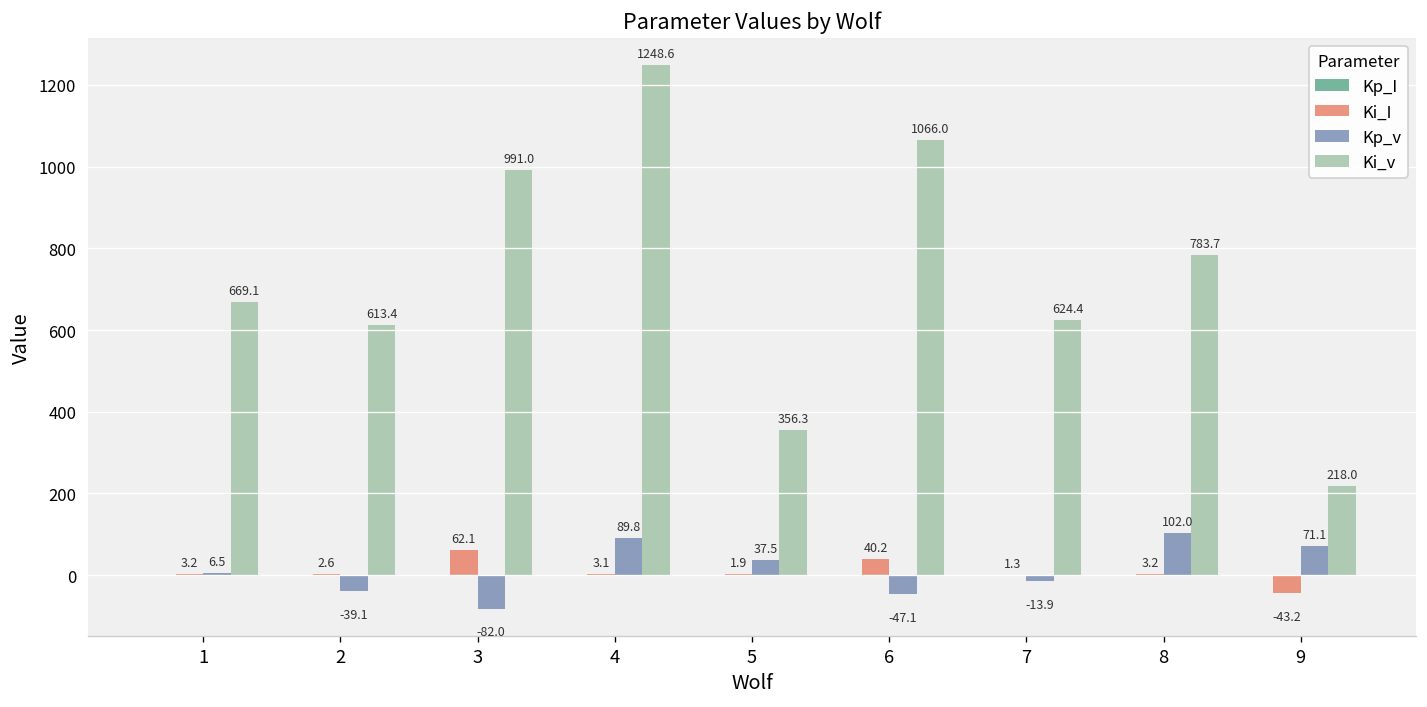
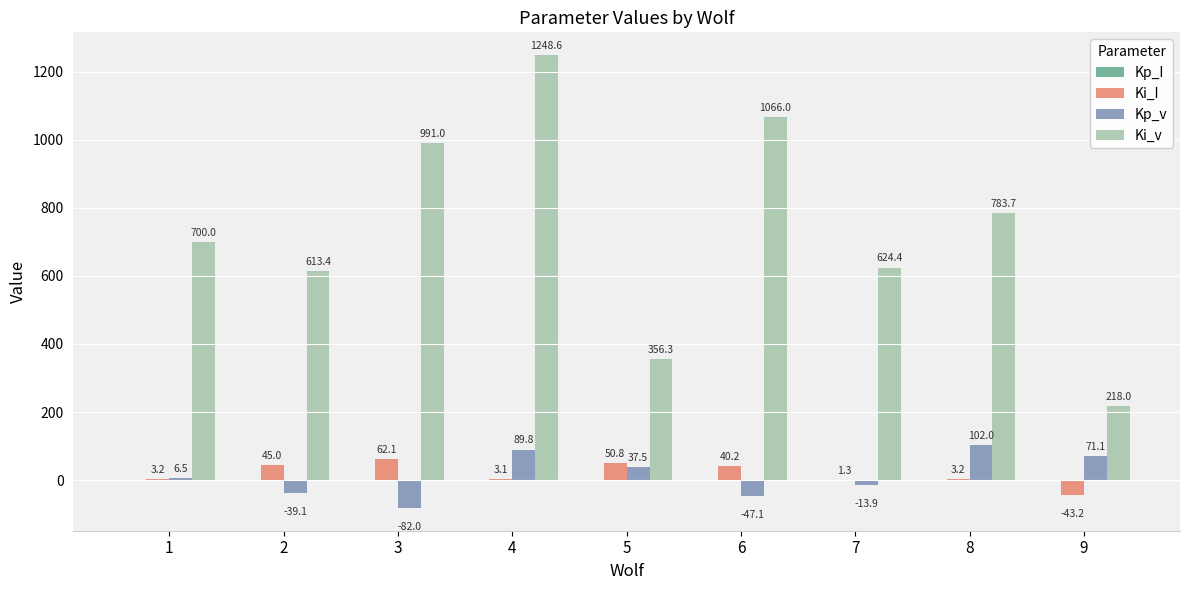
  {
    "Ki_I": {
      "1": 3.2,
-     "2": 2.6,
+     "2": 45.0,
      "3": 62.1,
      "4": 3.1,
-     "5": 1.9,
+     "5": 50.8,
      "6": 40.2,
      "7": 1.3,
      "8": 3.2,
      "9": -43.2
    },
    "Ki_v": {
-     "1": 669.1,
+     "1": 700.0,
      "2": 613.4,
      "3": 991.0,
      "4": 1248.6,
      "5": 356.3,
      "6": 1066.0,
      "7": 624.4,
      "8": 783.7,
      "9": 218.0
    }
  }
